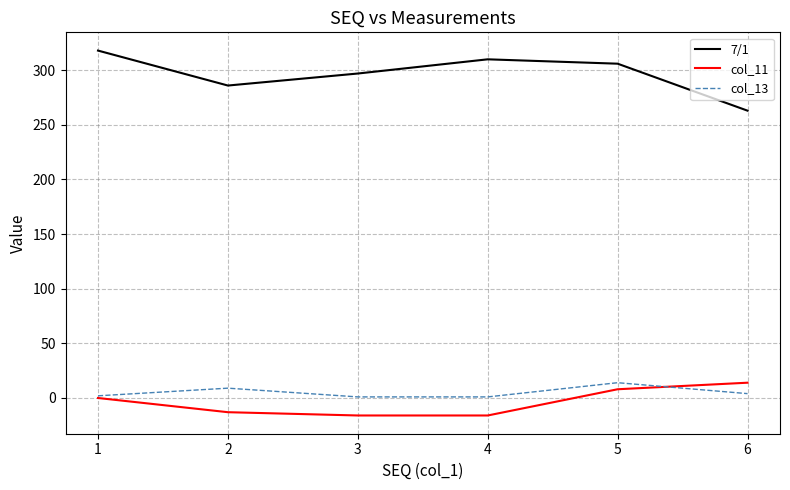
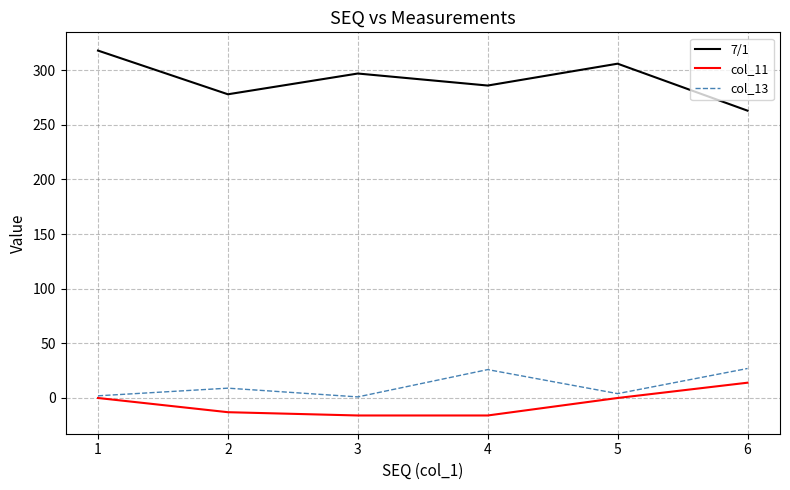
  {
    "7/1": {
      "1": 318,
-     "2": 286,
+     "2": 278,
      "3": 297,
-     "4": 310,
+     "4": 286,
      "5": 306,
      "6": 263
    },
    "col_11": {
      "2": -13,
      "3": -16,
      "4": -16,
-     "5": 8,
+     "5": 0,
      "6": 14
    },
    "col_13": {
      "2": 9,
      "3": 1,
-     "4": 1,
-     "5": 14,
-     "6": 4
+     "4": 26,
+     "5": 4,
+     "6": 27
    }
  }
